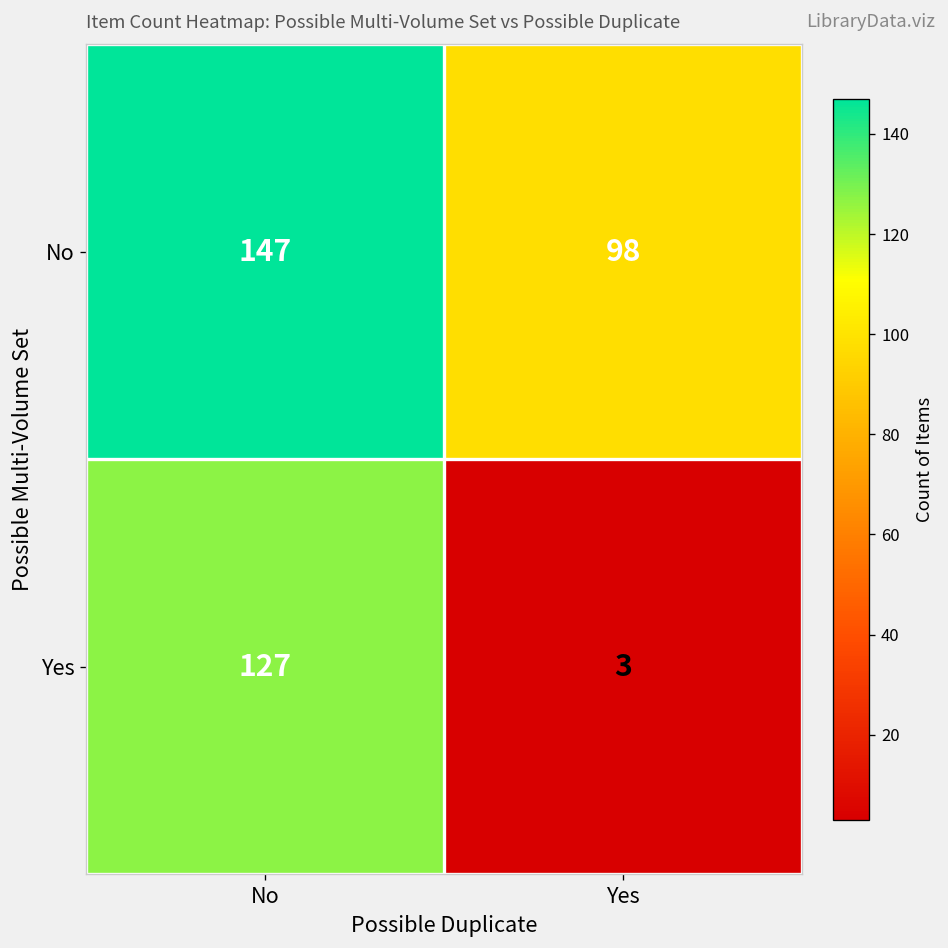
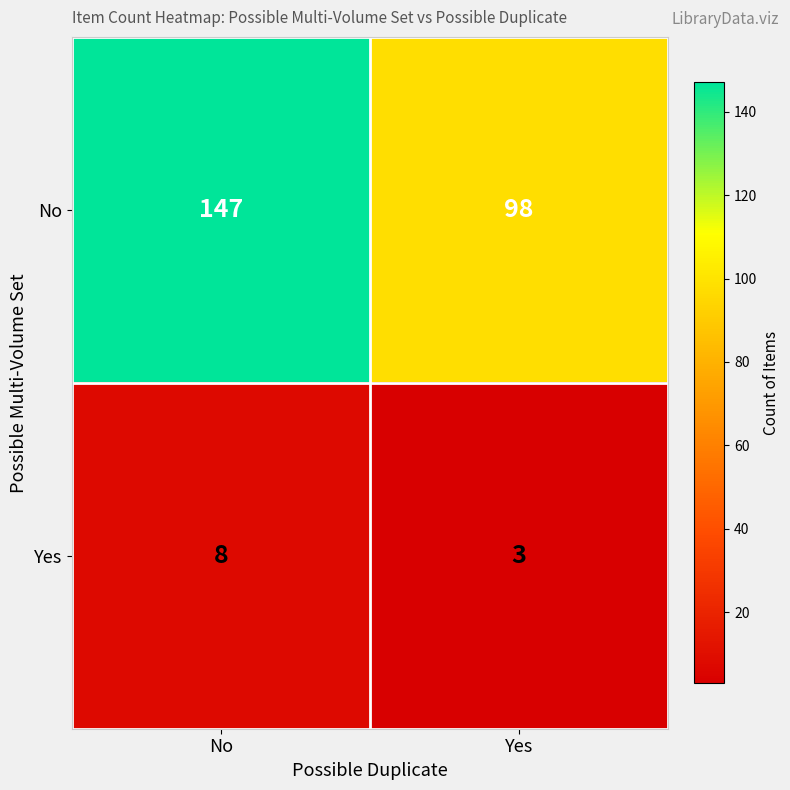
  {
    "No": {
      "No": 147,
      "Yes": 98
    },
    "Yes": {
-     "No": 127,
+     "No": 8,
      "Yes": 3
    }
  }
